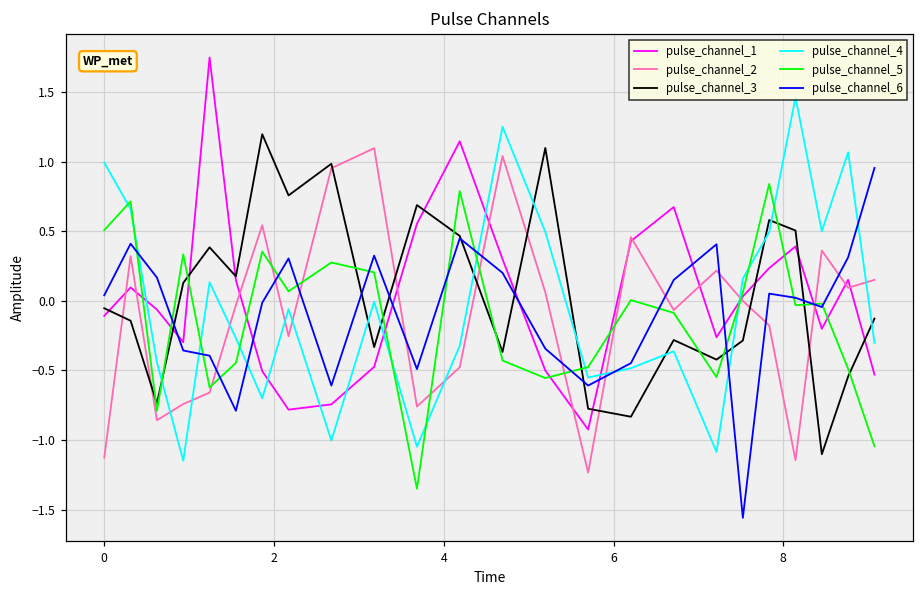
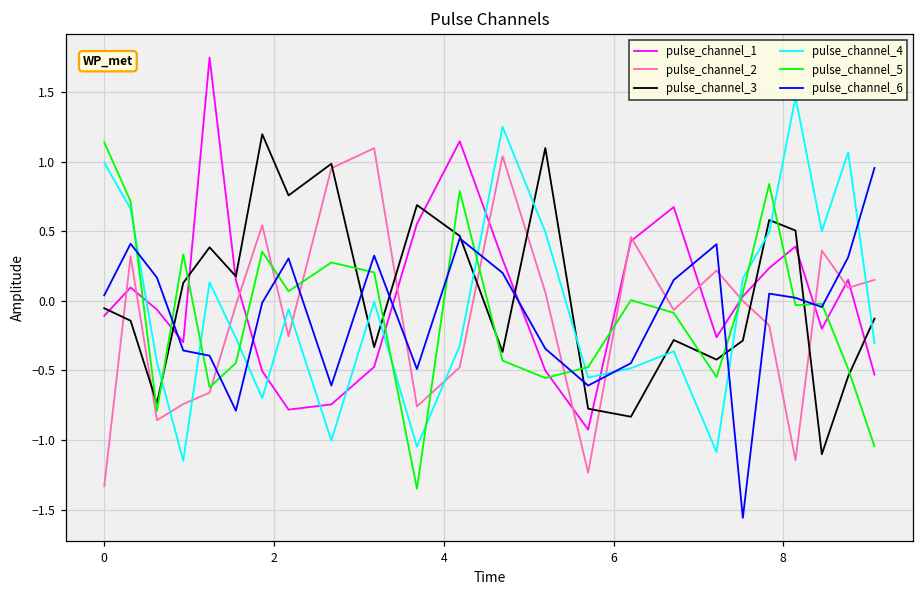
  {
    "pulse_channel_1": {
      "0": -0.11
    },
    "pulse_channel_2": {
-     "0": -1.13
+     "0": -1.33
    },
    "pulse_channel_3": {
      "0": -0.05
    },
    "pulse_channel_4": {
      "0": 0.99
    },
    "pulse_channel_5": {
-     "0": 0.51
+     "0": 1.14
    },
    "pulse_channel_6": {
      "0": 0.04
    }
  }
